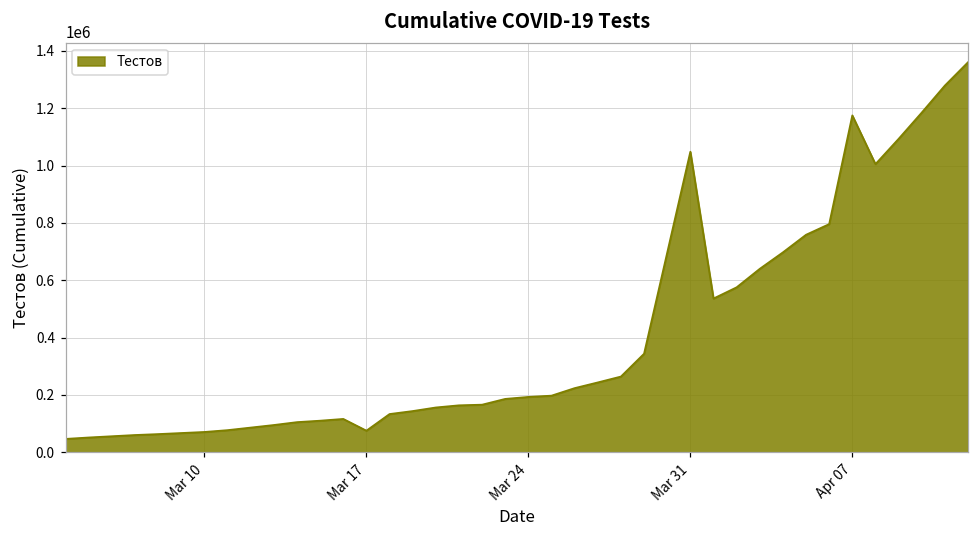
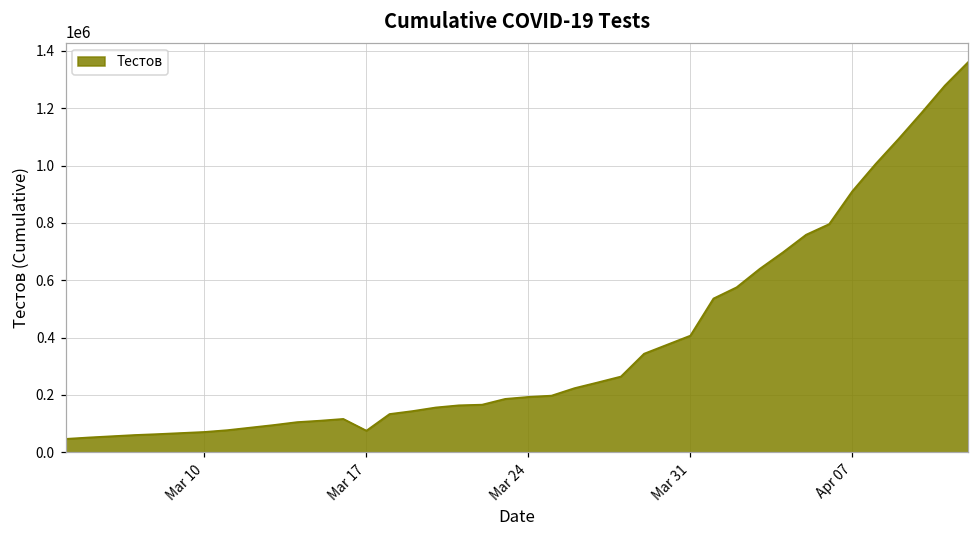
  {
    "Mar 10": 70000,
    "Mar 17": 80000,
    "Mar 24": 190000,
-   "Mar 31": 1050000,
-   "Apr 07": 1170000
+   "Mar 31": 410000,
+   "Apr 07": 910000
  }
